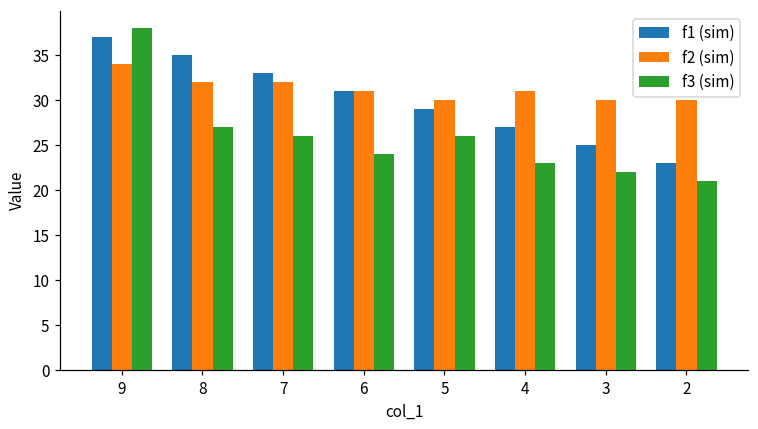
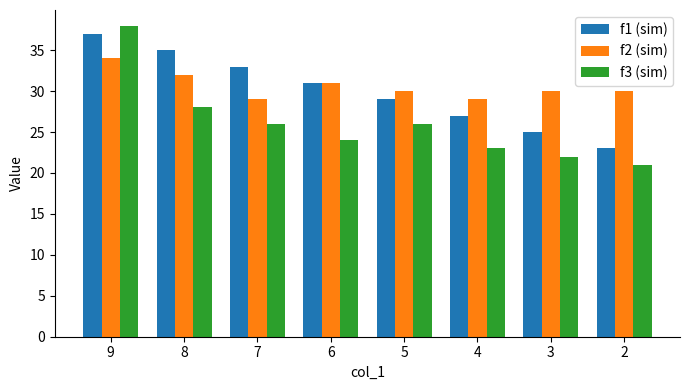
  {
    "f1 (sim)": {
      "9": 37,
      "8": 35,
      "7": 33,
      "6": 31,
      "5": 29,
      "4": 27,
      "3": 25,
      "2": 23
    },
    "f2 (sim)": {
      "9": 34,
      "8": 32,
-     "7": 32,
+     "7": 29,
      "6": 31,
      "5": 30,
-     "4": 31,
+     "4": 29,
      "3": 30,
      "2": 30
    },
    "f3 (sim)": {
      "9": 38,
-     "8": 27,
+     "8": 28,
      "7": 26,
      "6": 24,
      "5": 26,
      "4": 23,
      "3": 22,
      "2": 21
    }
  }
